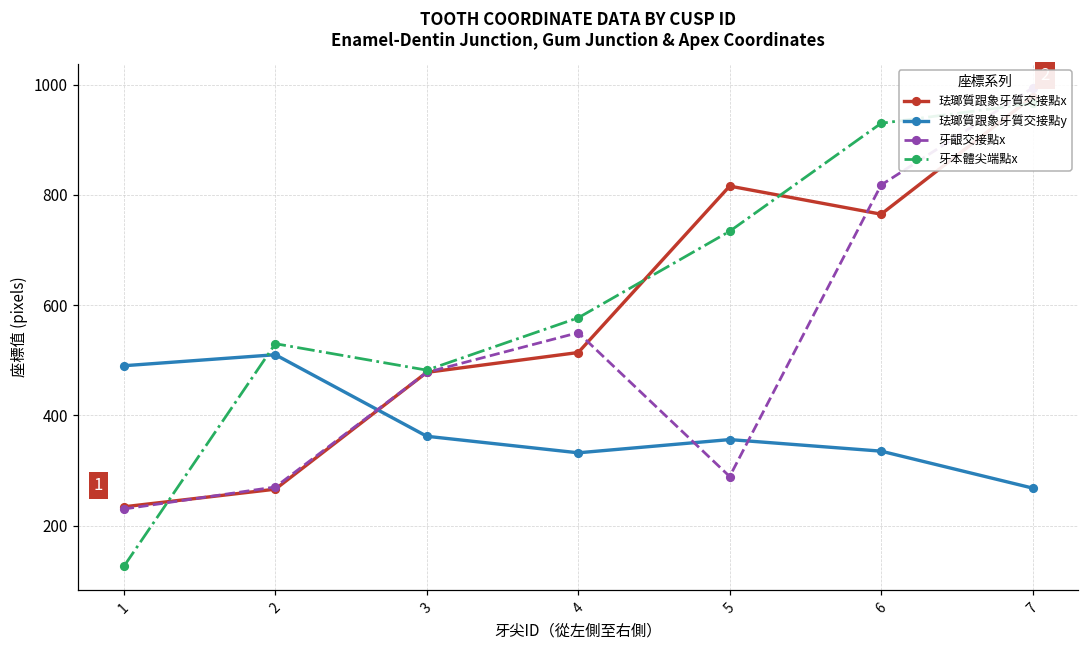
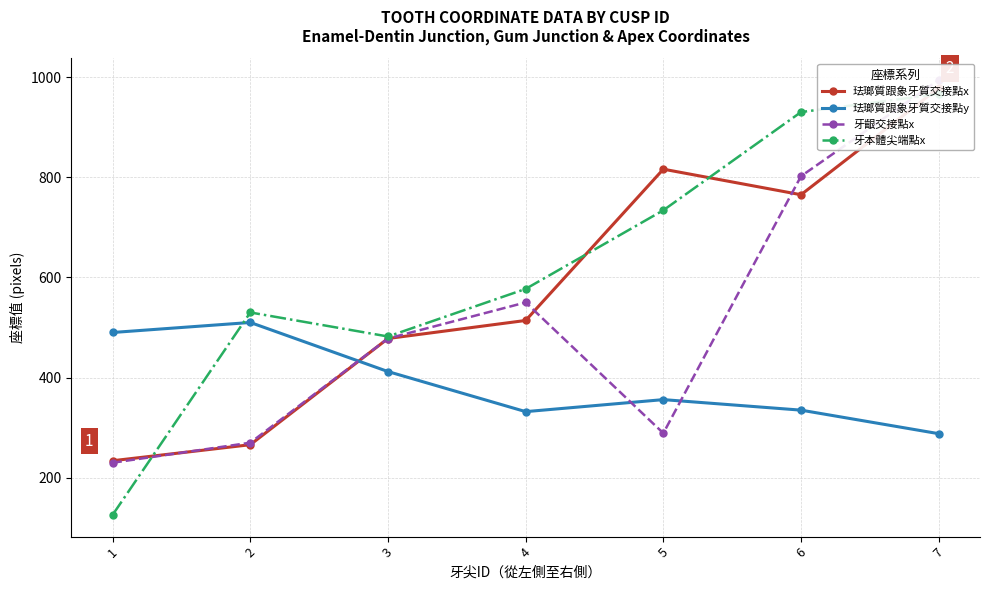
  {
    "珐瑯質跟象牙質交接點x": {
      "4": 510,
      "5": 820,
      "6": 770
    },
    "珐瑯質跟象牙質交接點y": {
      "1": 490,
      "2": 510,
-     "3": 360,
+     "3": 410,
      "4": 330,
      "5": 360,
      "6": 340,
-     "7": 270
+     "7": 290
    },
    "牙齦交接點x": {
      "4": 550,
      "5": 290,
-     "6": 820
+     "6": 800
    },
    "牙本體尖端點x": {
      "1": 130,
      "2": 530,
      "4": 580,
      "5": 730,
      "6": 930
    }
  }
